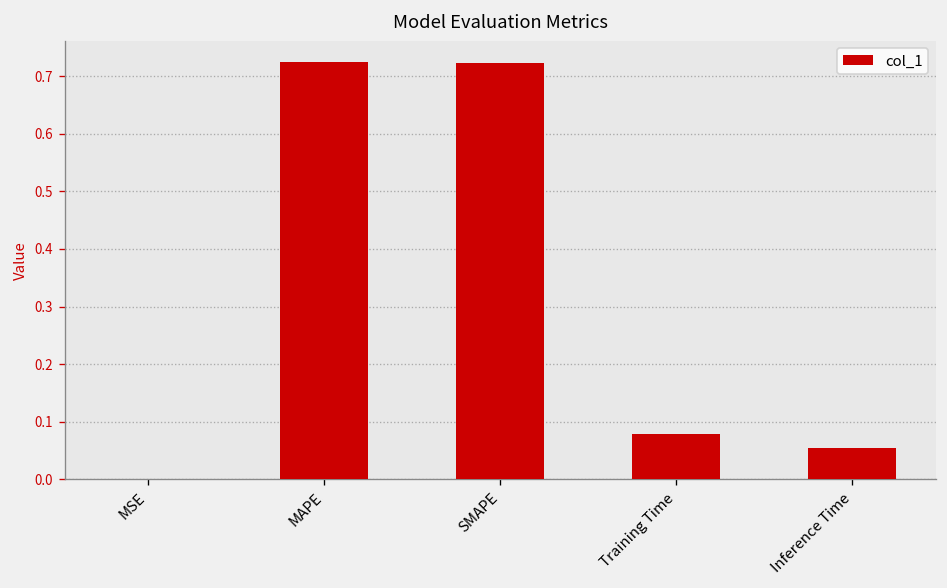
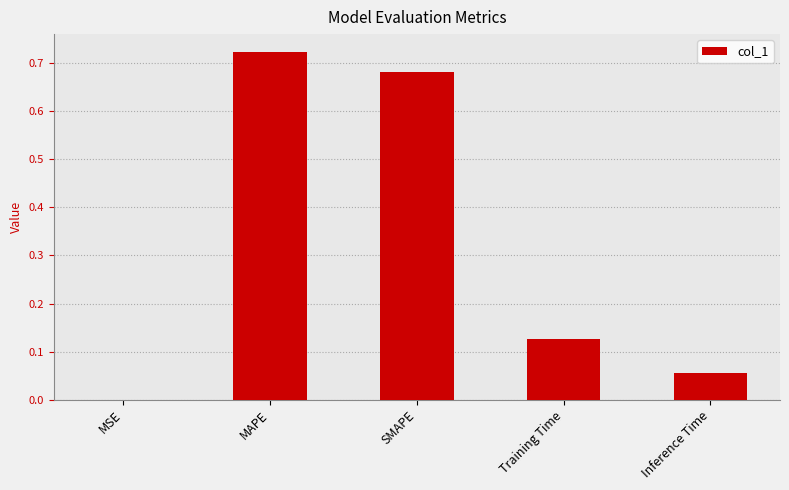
  {
    "MAPE": 0.72,
-   "SMAPE": 0.72,
-   "Training Time": 0.08,
+   "SMAPE": 0.68,
+   "Training Time": 0.13,
    "Inference Time": 0.05
  }
